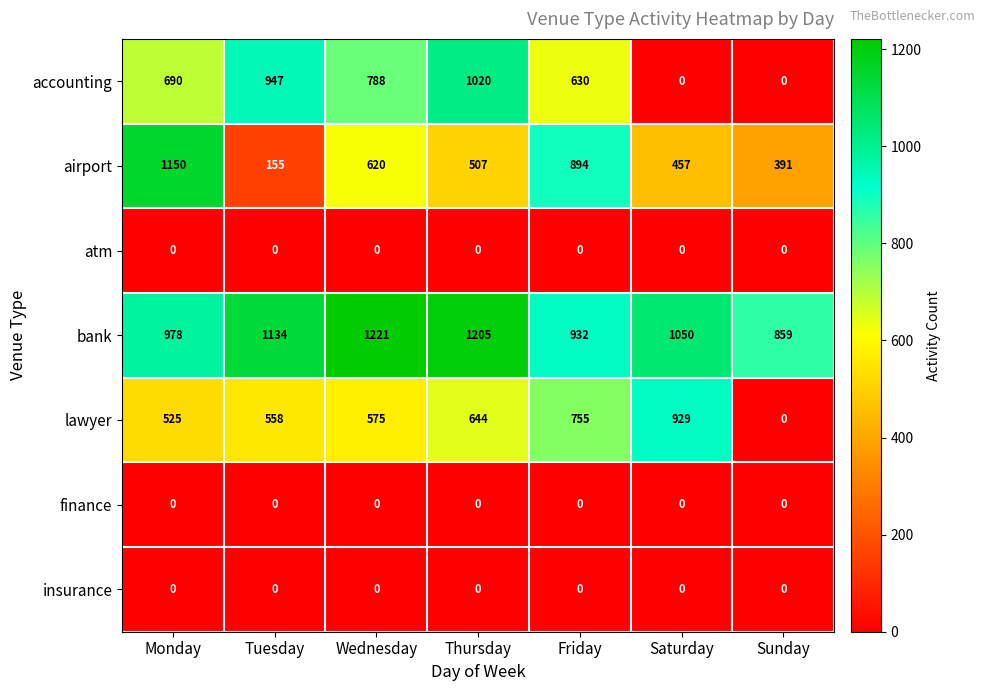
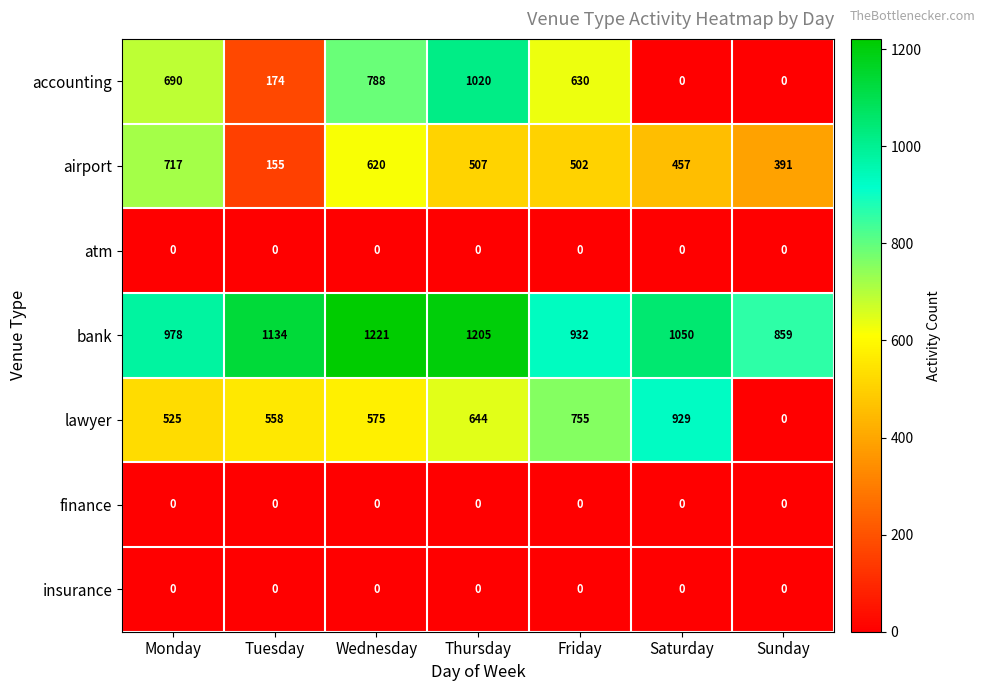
  {
    "accounting": {
      "Monday": 690,
-     "Tuesday": 947,
+     "Tuesday": 174,
      "Wednesday": 788,
      "Thursday": 1020,
      "Friday": 630,
      "Saturday": 0,
      "Sunday": 0
    },
    "airport": {
-     "Monday": 1150,
+     "Monday": 717,
      "Tuesday": 155,
      "Wednesday": 620,
      "Thursday": 507,
-     "Friday": 894,
+     "Friday": 502,
      "Saturday": 457,
      "Sunday": 391
    },
    "atm": {
      "Monday": 0,
      "Tuesday": 0,
      "Wednesday": 0,
      "Thursday": 0,
      "Friday": 0,
      "Saturday": 0,
      "Sunday": 0
    },
    "bank": {
      "Monday": 978,
      "Tuesday": 1134,
      "Wednesday": 1221,
      "Thursday": 1205,
      "Friday": 932,
      "Saturday": 1050,
      "Sunday": 859
    },
    "lawyer": {
      "Monday": 525,
      "Tuesday": 558,
      "Wednesday": 575,
      "Thursday": 644,
      "Friday": 755,
      "Saturday": 929,
      "Sunday": 0
    },
    "finance": {
      "Monday": 0,
      "Tuesday": 0,
      "Wednesday": 0,
      "Thursday": 0,
      "Friday": 0,
      "Saturday": 0,
      "Sunday": 0
    },
    "insurance": {
      "Monday": 0,
      "Tuesday": 0,
      "Wednesday": 0,
      "Thursday": 0,
      "Friday": 0,
      "Saturday": 0,
      "Sunday": 0
    }
  }
